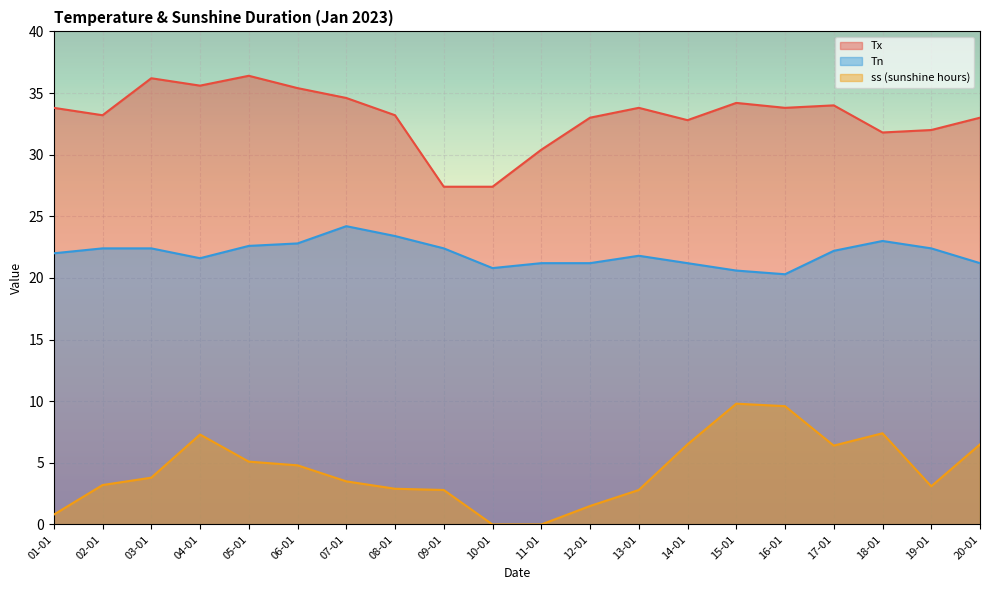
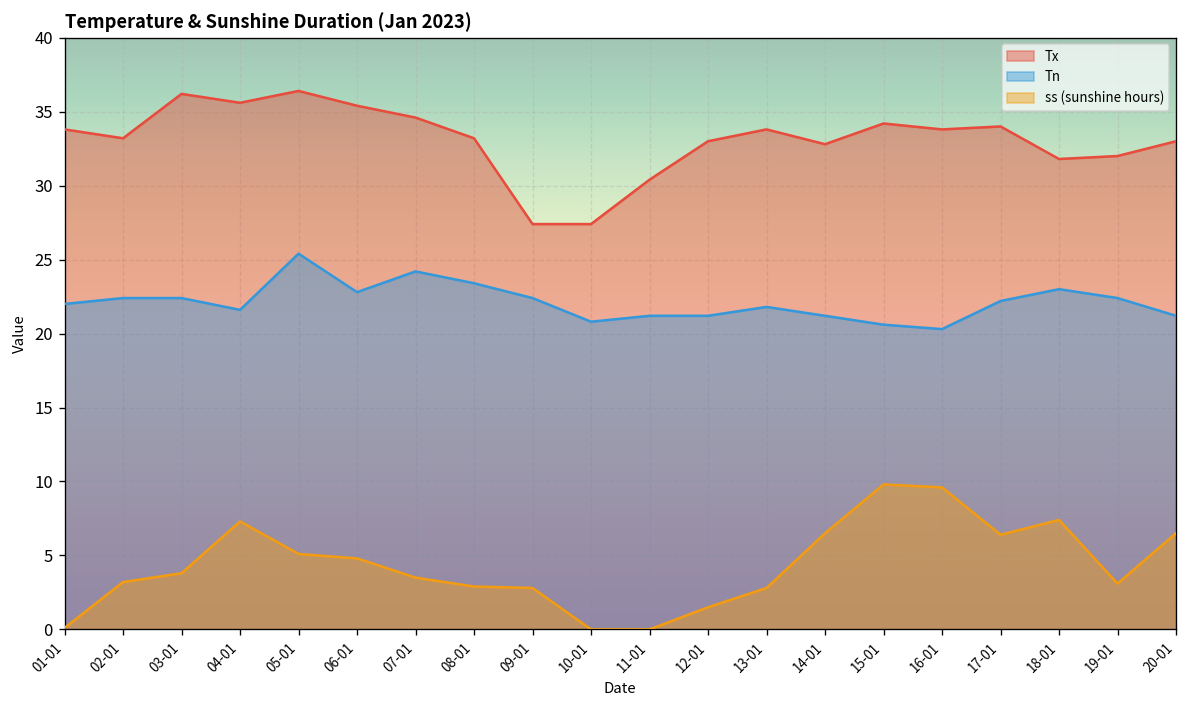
  {
    "Tx": {
      "01-01": 33.8,
      "02-01": 33.2,
      "03-01": 36.2,
      "04-01": 35.6,
      "05-01": 36.4,
      "06-01": 35.4,
      "07-01": 34.6,
      "08-01": 33.2,
      "09-01": 27.4,
      "10-01": 27.4,
      "11-01": 30.4,
      "12-01": 33.0,
      "13-01": 33.8,
      "14-01": 32.8,
      "15-01": 34.2,
      "16-01": 33.8,
      "17-01": 34.0,
      "18-01": 31.8,
      "19-01": 32.0,
      "20-01": 33.0
    },
    "Tn": {
      "01-01": 22.0,
      "02-01": 22.4,
      "03-01": 22.4,
      "04-01": 21.6,
-     "05-01": 22.6,
+     "05-01": 25.4,
      "06-01": 22.8,
      "07-01": 24.2,
      "08-01": 23.4,
      "09-01": 22.4,
      "10-01": 20.8,
      "11-01": 21.2,
      "12-01": 21.2,
      "13-01": 21.8,
      "14-01": 21.2,
      "15-01": 20.6,
      "16-01": 20.3,
      "17-01": 22.2,
      "18-01": 23.0,
      "19-01": 22.4,
      "20-01": 21.2
    },
    "ss (sunshine hours)": {
-     "01-01": 0.8,
+     "01-01": 0.1,
      "02-01": 3.2,
      "03-01": 3.8,
      "04-01": 7.3,
      "05-01": 5.1,
      "06-01": 4.8,
      "07-01": 3.5,
      "08-01": 2.9,
      "09-01": 2.8,
      "10-01": 0.0,
      "11-01": 0.0,
      "12-01": 1.5,
      "13-01": 2.8,
      "14-01": 6.5,
      "15-01": 9.8,
      "16-01": 9.6,
      "17-01": 6.4,
      "18-01": 7.4,
      "19-01": 3.1,
      "20-01": 6.5
    }
  }
